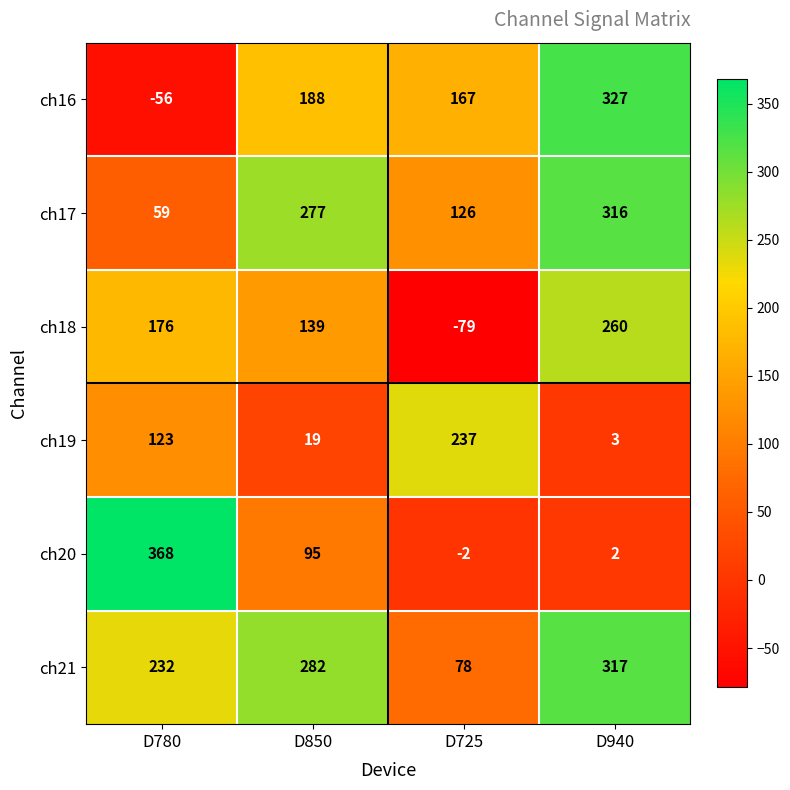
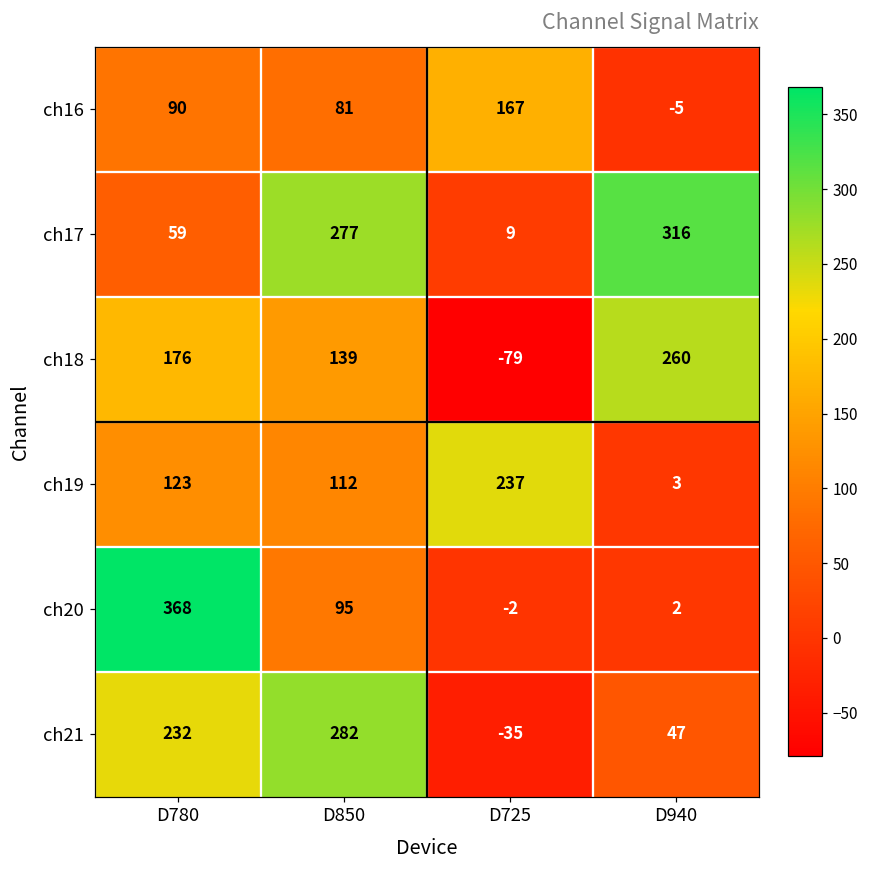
  {
    "ch16": {
-     "D780": -56,
-     "D850": 188,
+     "D780": 90,
+     "D850": 81,
      "D725": 167,
-     "D940": 327
+     "D940": -5
    },
    "ch17": {
      "D780": 59,
      "D850": 277,
-     "D725": 126,
+     "D725": 9,
      "D940": 316
    },
    "ch18": {
      "D780": 176,
      "D850": 139,
      "D725": -79,
      "D940": 260
    },
    "ch19": {
      "D780": 123,
-     "D850": 19,
+     "D850": 112,
      "D725": 237,
      "D940": 3
    },
    "ch20": {
      "D780": 368,
      "D850": 95,
      "D725": -2,
      "D940": 2
    },
    "ch21": {
      "D780": 232,
      "D850": 282,
-     "D725": 78,
-     "D940": 317
+     "D725": -35,
+     "D940": 47
    }
  }
